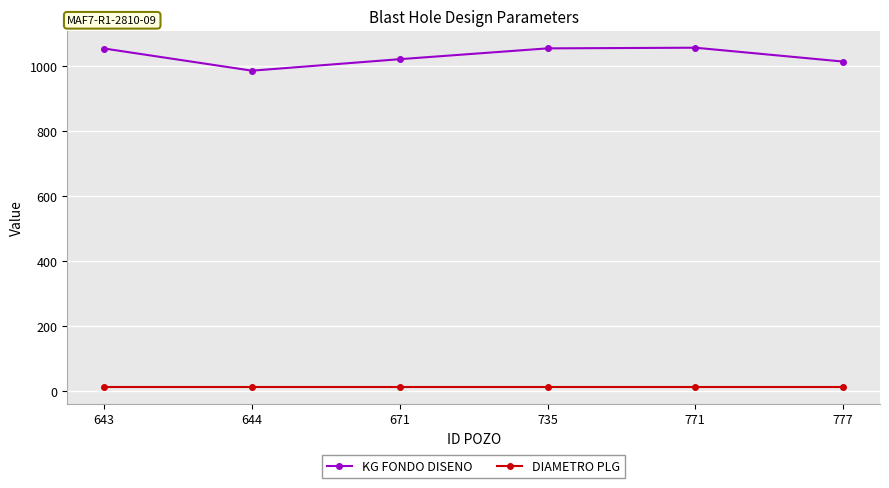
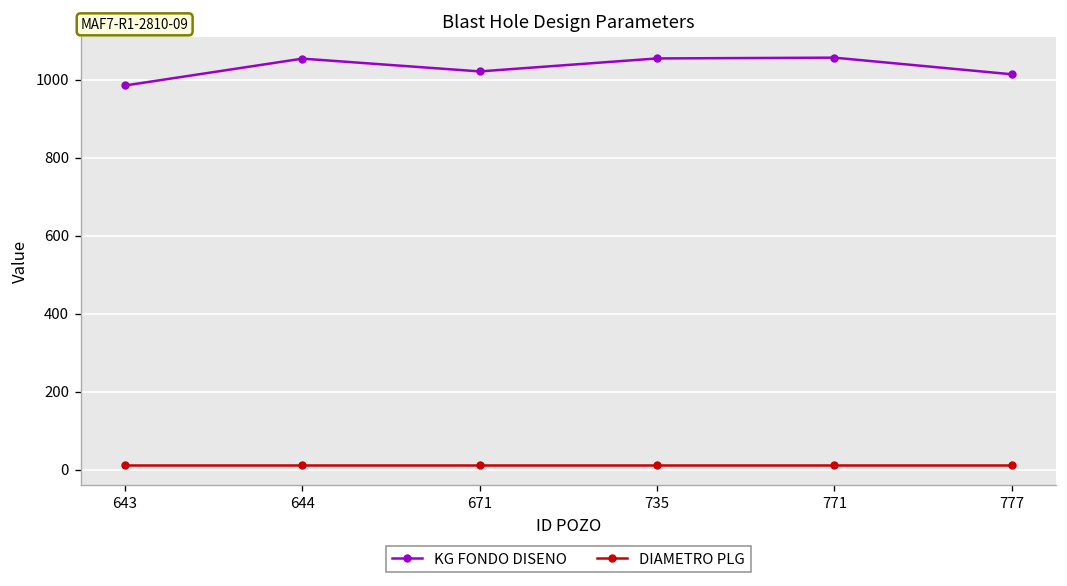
  {
    "KG FONDO DISENO": {
-     "643": 1050,
-     "644": 990,
+     "643": 990,
+     "644": 1050,
      "671": 1020,
      "735": 1050,
      "771": 1060,
      "777": 1010
    },
    "DIAMETRO PLG": {
      "643": 10,
      "644": 10,
      "671": 10,
      "735": 10,
      "771": 10,
      "777": 10
    }
  }
